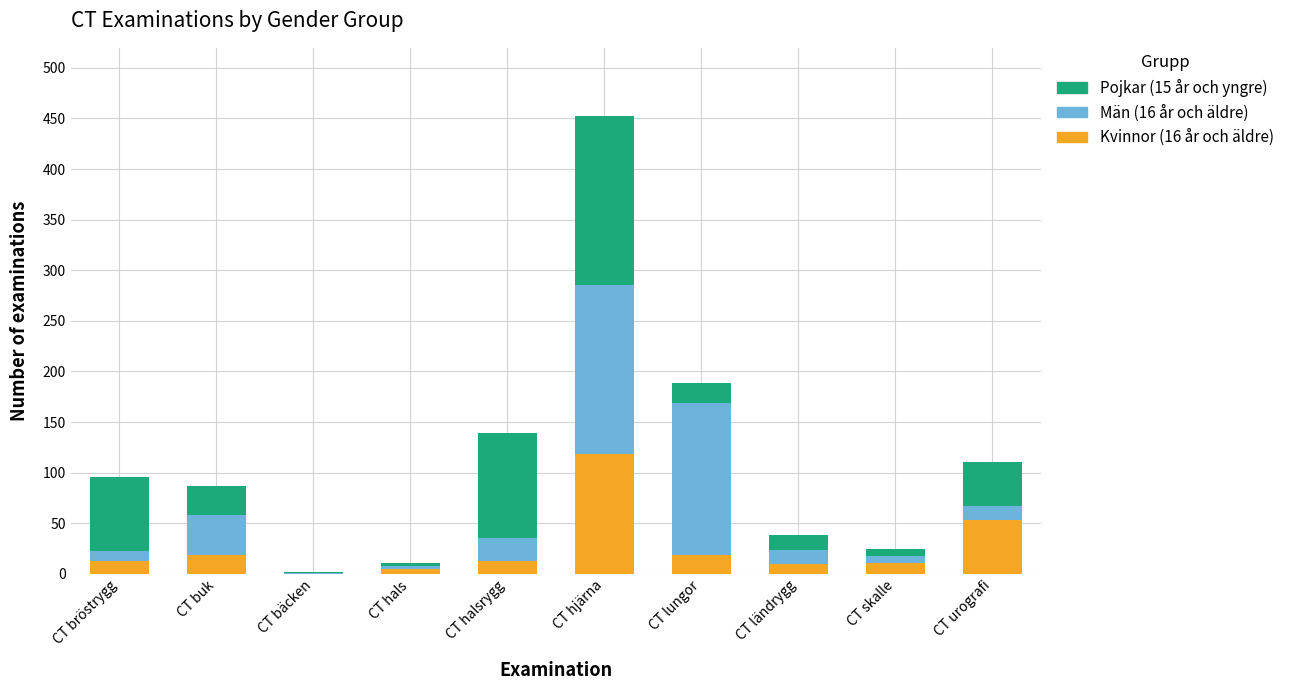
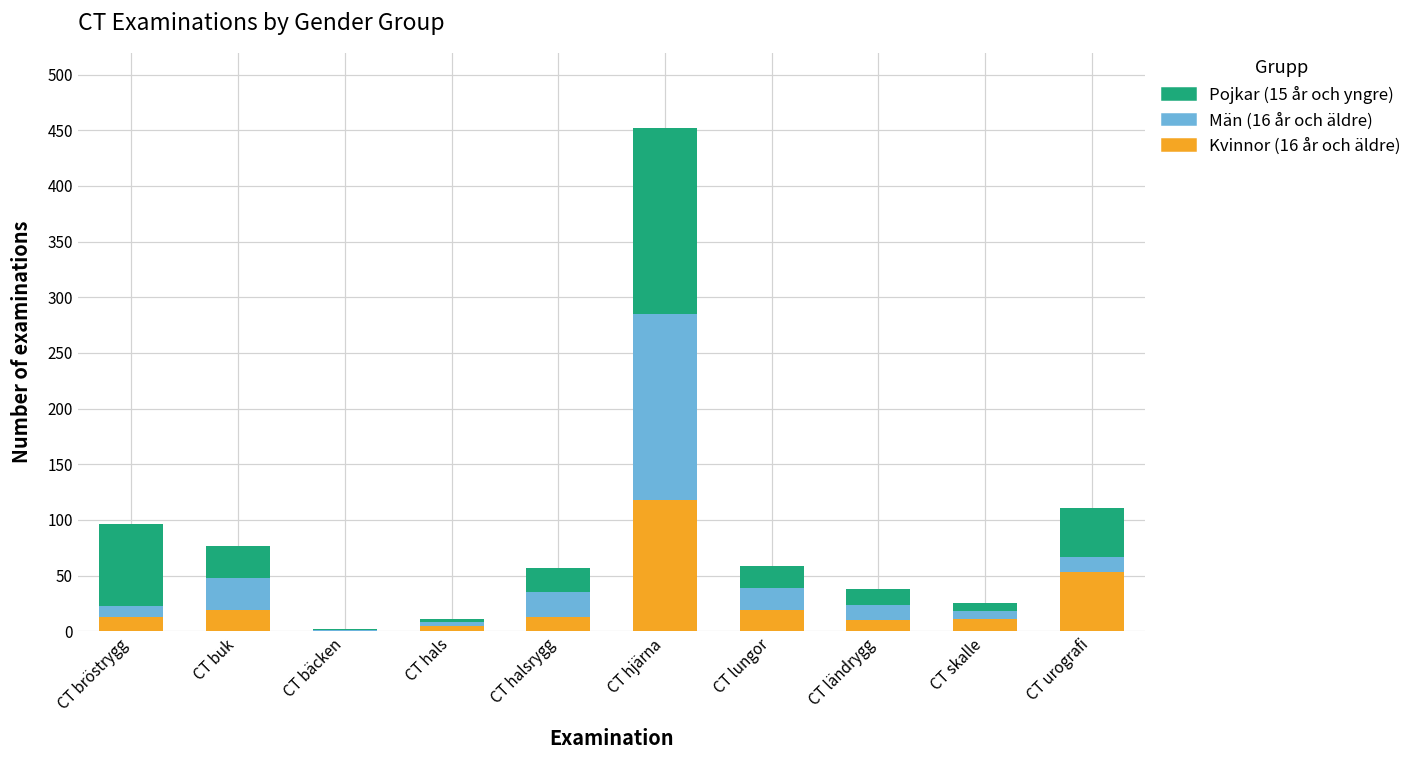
  {
    "Kvinnor (16 år och äldre)": {
      "CT bröstrygg": 13,
      "CT buk": 19,
      "CT bäcken": 0,
      "CT hals": 5,
      "CT halsrygg": 13,
      "CT hjärna": 118,
      "CT lungor": 19,
      "CT ländrygg": 10,
      "CT skalle": 11,
      "CT urografi": 53
    },
    "Män (16 år och äldre)": {
      "CT bröstrygg": 10,
-     "CT buk": 39,
+     "CT buk": 29,
      "CT hals": 3,
      "CT halsrygg": 22,
      "CT hjärna": 167,
-     "CT lungor": 150,
+     "CT lungor": 20,
      "CT ländrygg": 14,
      "CT skalle": 7,
      "CT urografi": 14
    },
    "Pojkar (15 år och yngre)": {
      "CT bröstrygg": 73,
      "CT buk": 29,
      "CT hals": 3,
-     "CT halsrygg": 104,
+     "CT halsrygg": 22,
      "CT hjärna": 167,
      "CT lungor": 20,
      "CT ländrygg": 14,
      "CT skalle": 7,
      "CT urografi": 44
    }
  }
